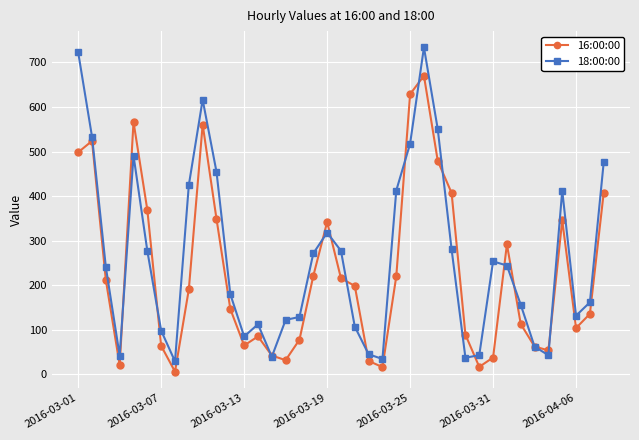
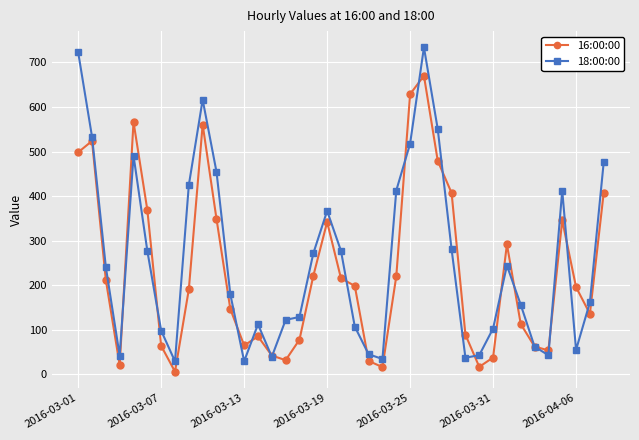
  {
    "16:00:00": {
      "2016-03-01": 500,
      "2016-03-07": 60,
      "2016-03-13": 60,
      "2016-03-19": 340,
      "2016-03-25": 630,
      "2016-03-31": 40,
-     "2016-04-06": 100
+     "2016-04-06": 200
    },
    "18:00:00": {
      "2016-03-01": 720,
      "2016-03-07": 100,
-     "2016-03-13": 90,
-     "2016-03-19": 320,
+     "2016-03-13": 30,
+     "2016-03-19": 370,
      "2016-03-25": 520,
-     "2016-03-31": 250,
-     "2016-04-06": 130
+     "2016-03-31": 100,
+     "2016-04-06": 50
    }
  }
